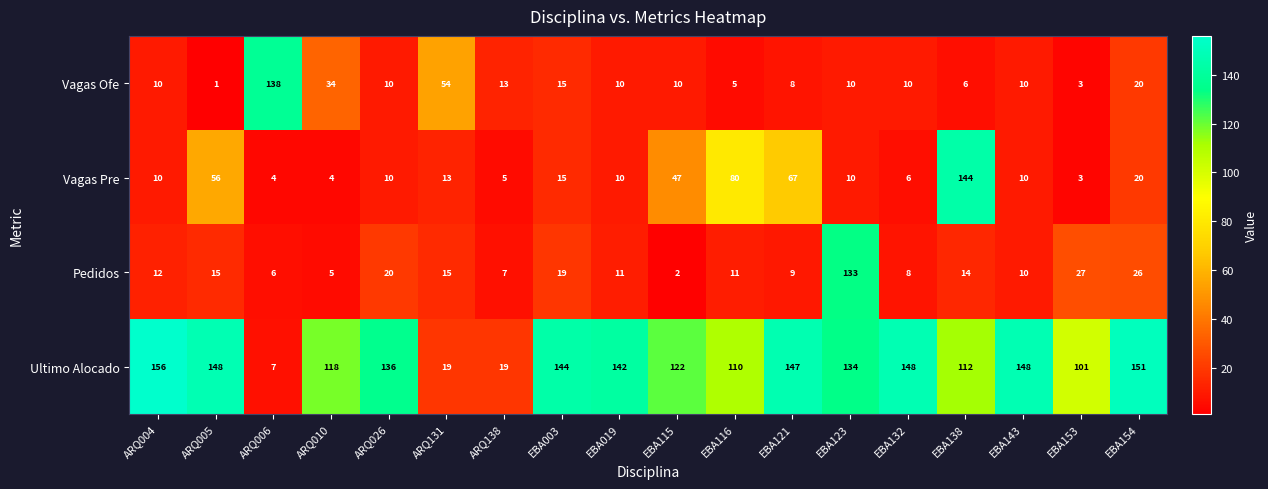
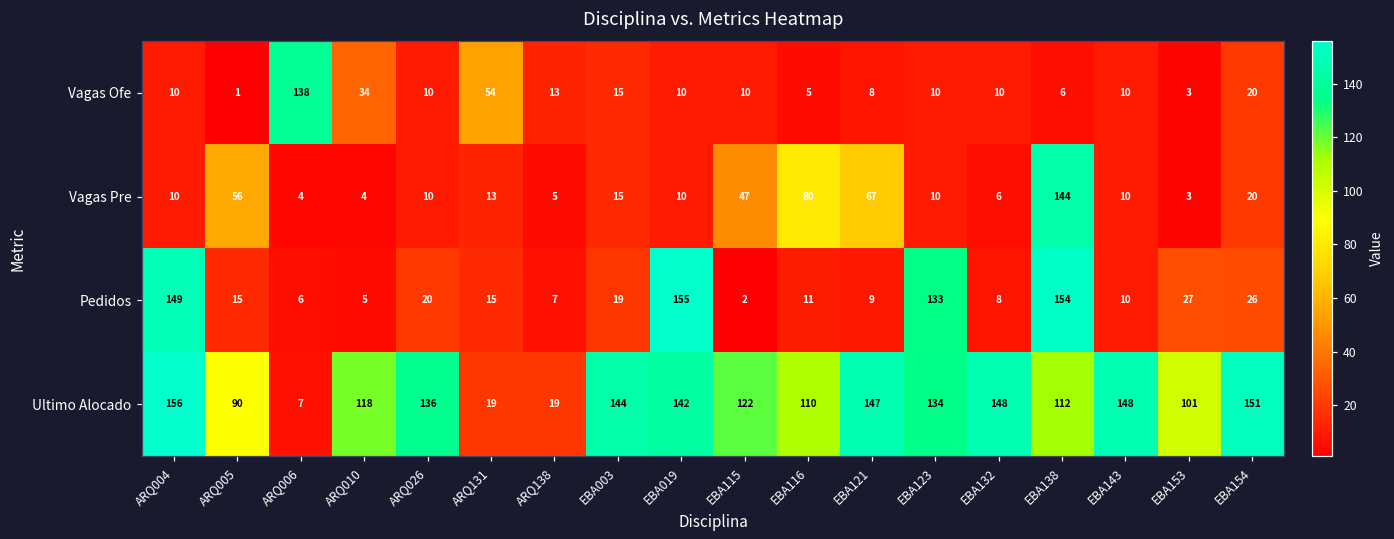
  {
    "Vagas Ofe": {
      "ARQ004": 10,
      "ARQ005": 1,
      "ARQ006": 138,
      "ARQ010": 34,
      "ARQ026": 10,
      "ARQ131": 54,
      "ARQ138": 13,
      "EBA003": 15,
      "EBA019": 10,
      "EBA115": 10,
      "EBA116": 5,
      "EBA121": 8,
      "EBA123": 10,
      "EBA132": 10,
      "EBA138": 6,
      "EBA143": 10,
      "EBA153": 3,
      "EBA154": 20
    },
    "Vagas Pre": {
      "ARQ004": 10,
      "ARQ005": 56,
      "ARQ006": 4,
      "ARQ010": 4,
      "ARQ026": 10,
      "ARQ131": 13,
      "ARQ138": 5,
      "EBA003": 15,
      "EBA019": 10,
      "EBA115": 47,
      "EBA116": 80,
      "EBA121": 67,
      "EBA123": 10,
      "EBA132": 6,
      "EBA138": 144,
      "EBA143": 10,
      "EBA153": 3,
      "EBA154": 20
    },
    "Pedidos": {
-     "ARQ004": 12,
+     "ARQ004": 149,
      "ARQ005": 15,
      "ARQ006": 6,
      "ARQ010": 5,
      "ARQ026": 20,
      "ARQ131": 15,
      "ARQ138": 7,
      "EBA003": 19,
-     "EBA019": 11,
+     "EBA019": 155,
      "EBA115": 2,
      "EBA116": 11,
      "EBA121": 9,
      "EBA123": 133,
      "EBA132": 8,
-     "EBA138": 14,
+     "EBA138": 154,
      "EBA143": 10,
      "EBA153": 27,
      "EBA154": 26
    },
    "Ultimo Alocado": {
      "ARQ004": 156,
-     "ARQ005": 148,
+     "ARQ005": 90,
      "ARQ006": 7,
      "ARQ010": 118,
      "ARQ026": 136,
      "ARQ131": 19,
      "ARQ138": 19,
      "EBA003": 144,
      "EBA019": 142,
      "EBA115": 122,
      "EBA116": 110,
      "EBA121": 147,
      "EBA123": 134,
      "EBA132": 148,
      "EBA138": 112,
      "EBA143": 148,
      "EBA153": 101,
      "EBA154": 151
    }
  }
